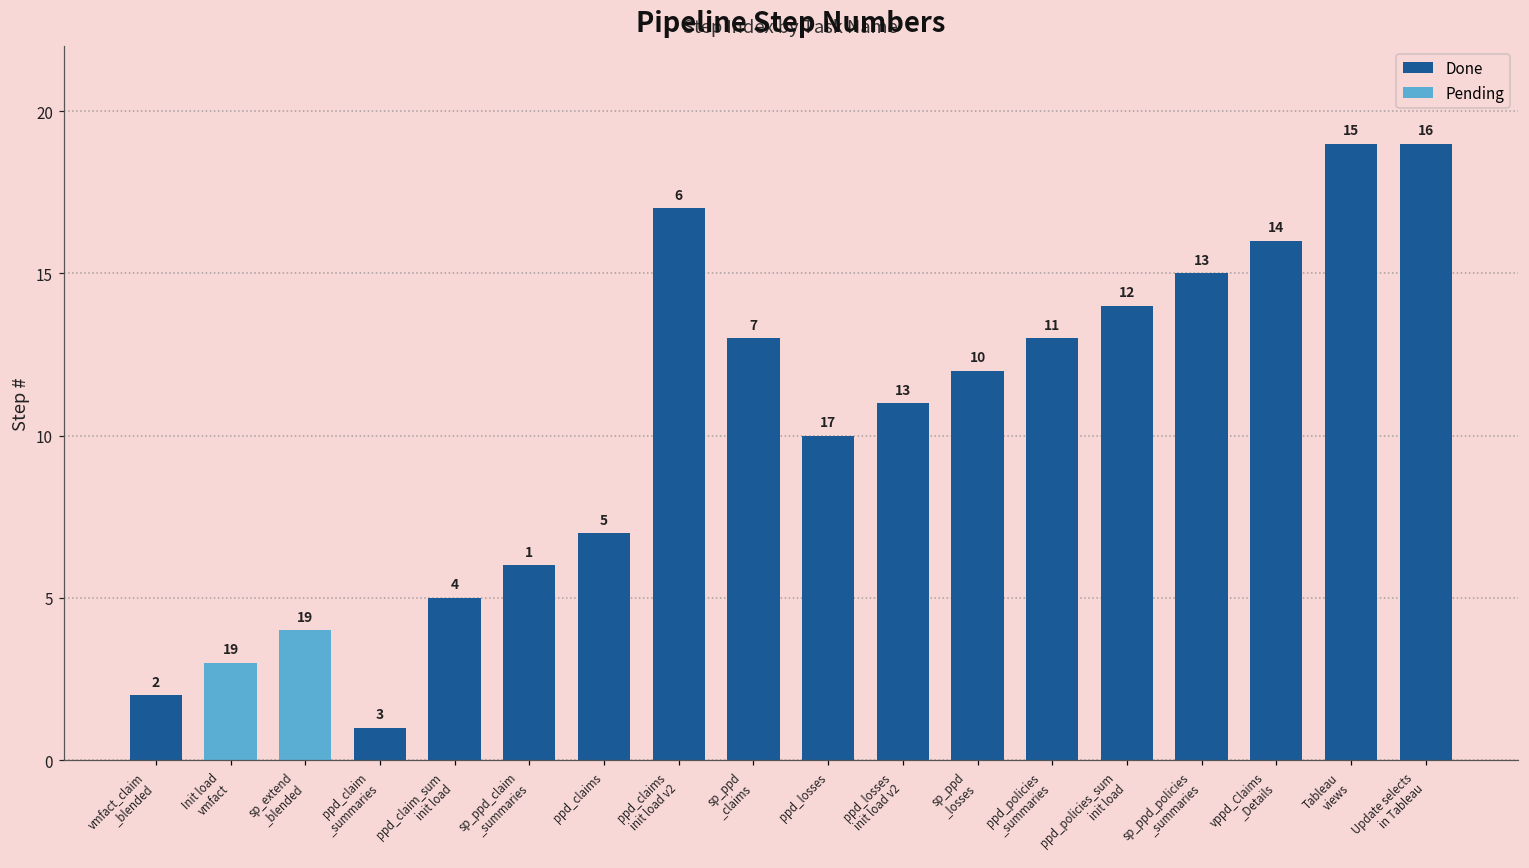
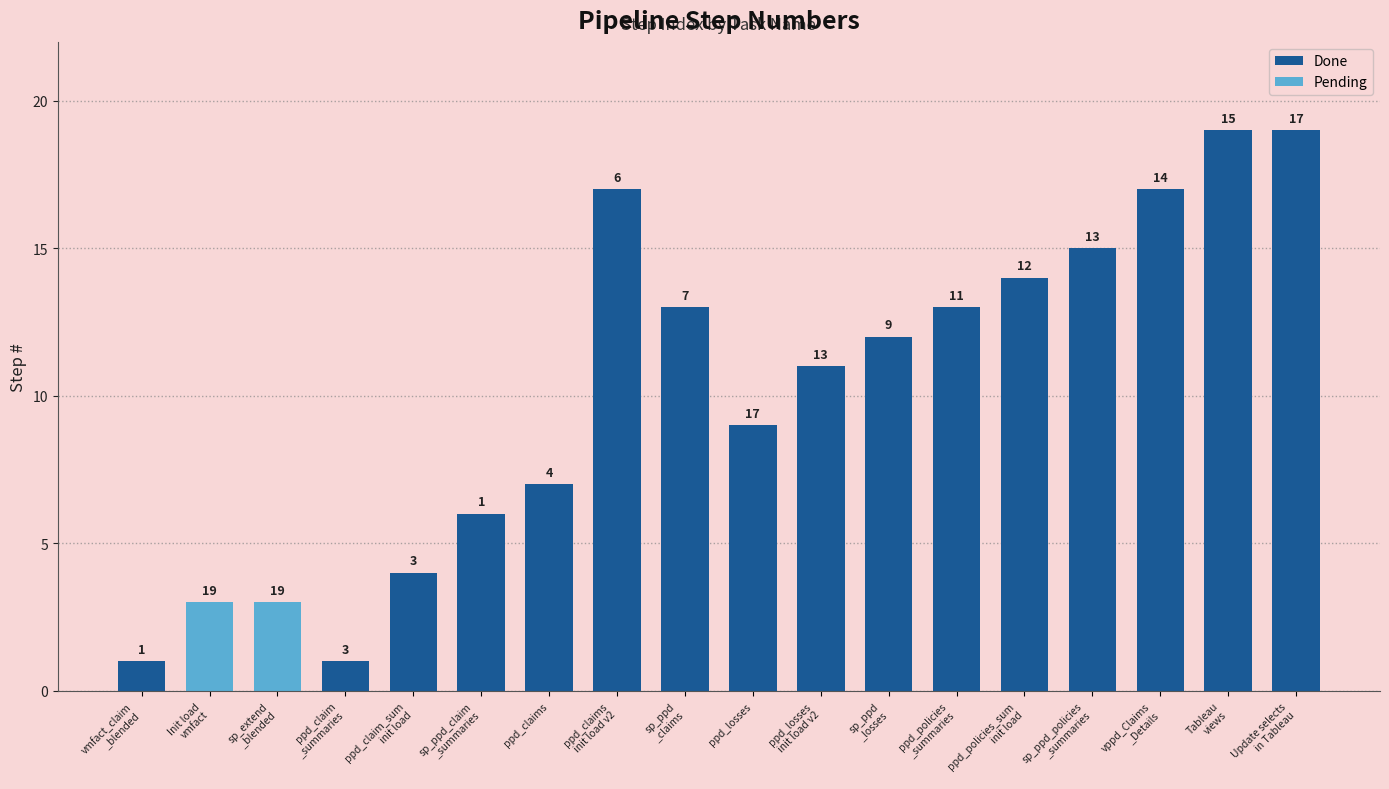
  {
    "Done": {
-     "vmfact_claim _blended": 2,
-     "ppd_claim_sum init load": 5,
-     "ppd_losses": 10,
-     "vppd_Claims _Details": 16
+     "vmfact_claim _blended": 1,
+     "ppd_claim_sum init load": 4,
+     "ppd_losses": 9,
+     "vppd_Claims _Details": 17
    },
    "Pending": {
-     "sp_extend _blended": 4
+     "sp_extend _blended": 3
    }
  }
